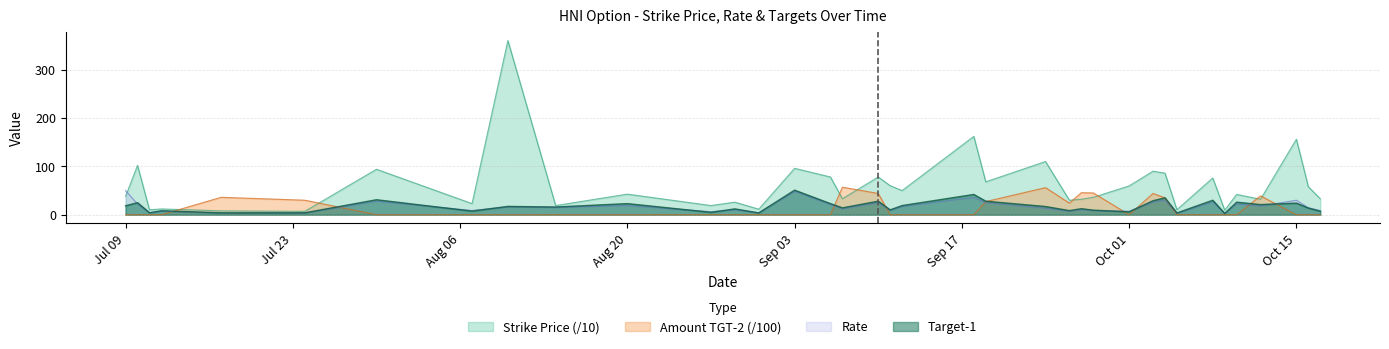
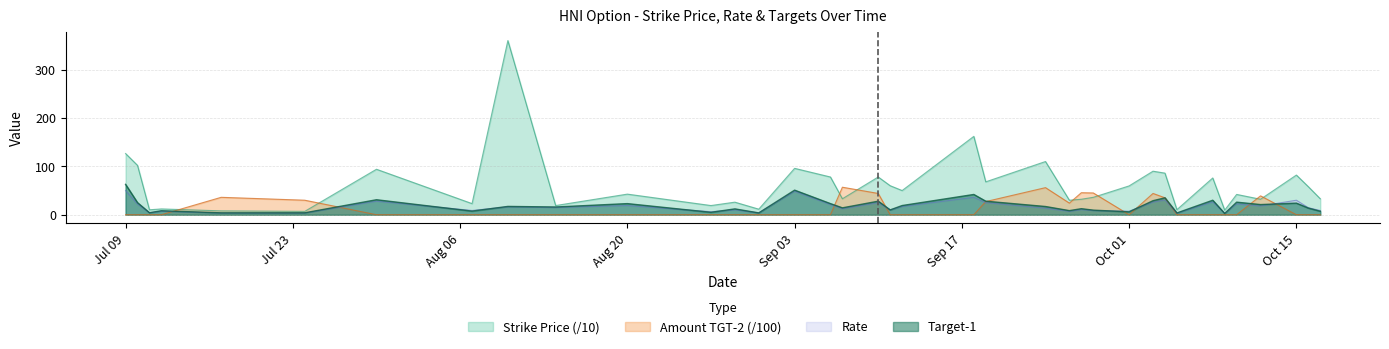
  {
    "Strike Price (/10)": {
-     "Jul 09": 40,
+     "Jul 09": 130,
      "Aug 20": 40,
      "Sep 03": 100,
      "Oct 01": 60,
-     "Oct 15": 160
+     "Oct 15": 80
    },
    "Amount TGT-2 (/100)": {
      "Jul 09": 0,
      "Aug 20": 0,
      "Sep 03": 0,
      "Oct 01": 0,
      "Oct 15": 0
    },
    "Rate": {
      "Jul 09": 50,
      "Oct 15": 30
    },
    "Target-1": {
-     "Jul 09": 20,
+     "Jul 09": 60,
      "Oct 15": 20
    }
  }
